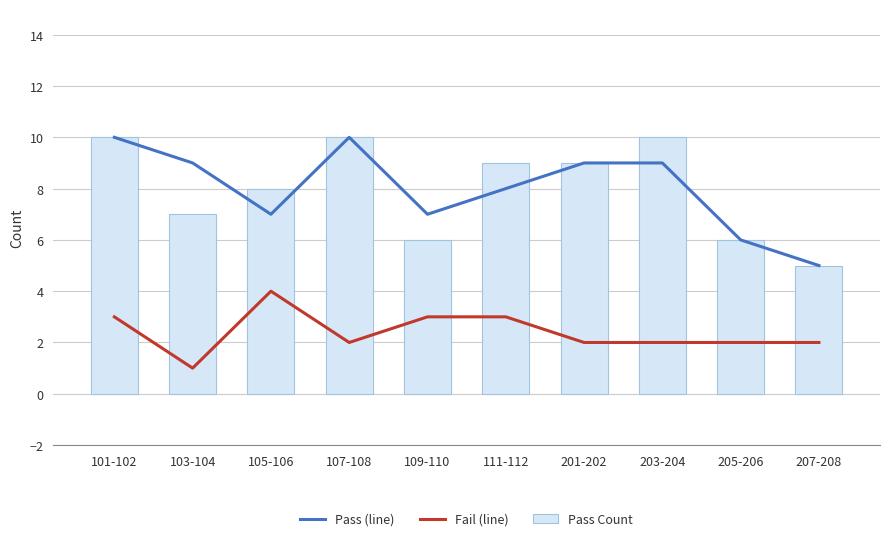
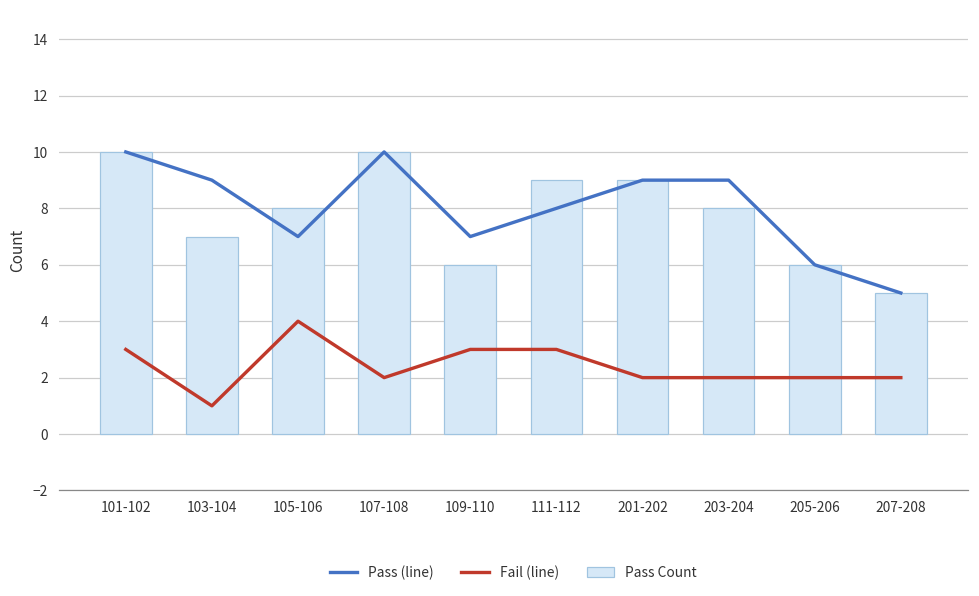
  {
    "Pass (line)": {
      "101-102": 10,
      "103-104": 9,
      "105-106": 7,
      "107-108": 10,
      "109-110": 7,
      "111-112": 8,
      "201-202": 9,
      "203-204": 9,
      "205-206": 6,
      "207-208": 5
    },
    "Pass Count": {
      "101-102": 10,
      "103-104": 7,
      "105-106": 8,
      "107-108": 10,
      "109-110": 6,
      "111-112": 9,
      "201-202": 9,
-     "203-204": 10,
+     "203-204": 8,
      "205-206": 6,
      "207-208": 5
    },
    "Fail (line)": {
      "101-102": 3,
      "103-104": 1,
      "105-106": 4,
      "107-108": 2,
      "109-110": 3,
      "111-112": 3,
      "201-202": 2,
      "203-204": 2,
      "205-206": 2,
      "207-208": 2
    }
  }
